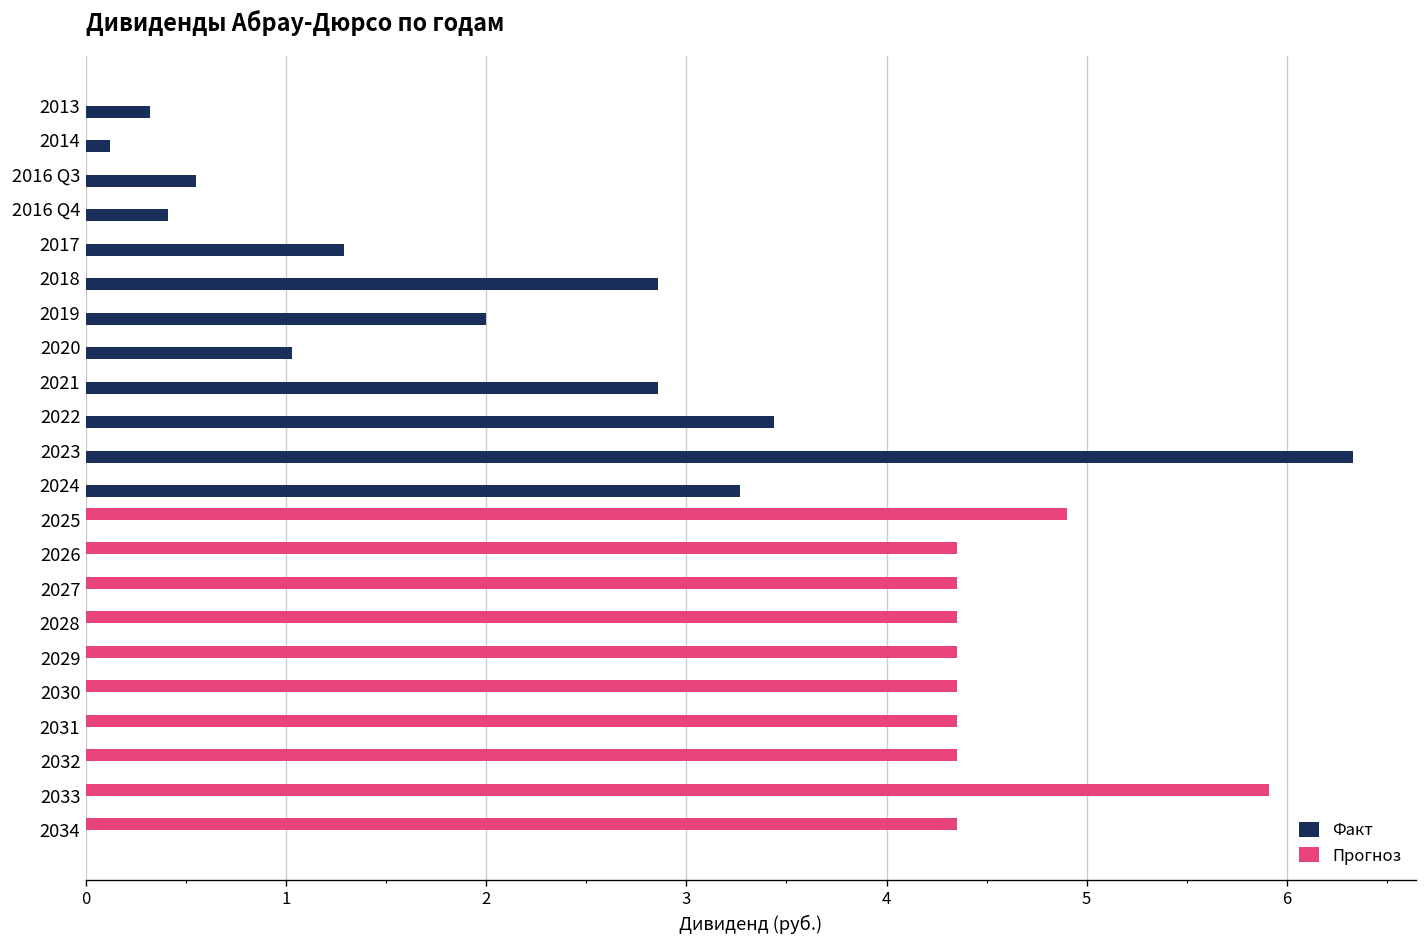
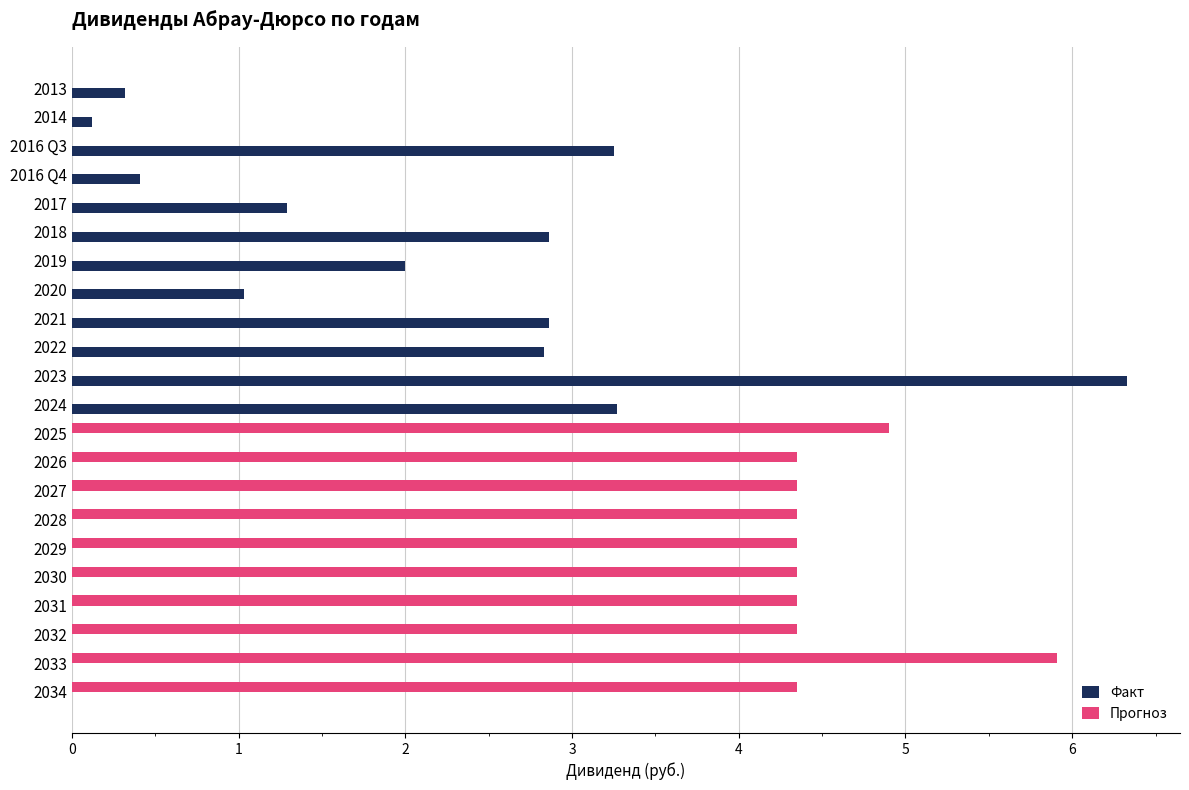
  {
    "Факт": {
      "2013": 0.32,
      "2014": 0.12,
-     "2016 Q3": 0.55,
+     "2016 Q3": 3.25,
      "2016 Q4": 0.41,
      "2017": 1.29,
      "2018": 2.86,
      "2019": 2.00,
      "2020": 1.03,
      "2021": 2.86,
-     "2022": 3.44,
+     "2022": 2.83,
      "2023": 6.33,
      "2024": 3.27,
      "2025": 0.00,
      "2026": 0.00,
      "2027": 0.00,
      "2028": 0.00,
      "2029": 0.00,
      "2030": 0.00,
      "2031": 0.00,
      "2032": 0.00,
      "2033": 0.00,
      "2034": 0.00
    },
    "Прогноз": {
      "2013": 0.00,
      "2014": 0.00,
      "2016 Q3": 0.00,
      "2016 Q4": 0.00,
      "2017": 0.00,
      "2018": 0.00,
      "2019": 0.00,
      "2020": 0.00,
      "2021": 0.00,
      "2022": 0.00,
      "2023": 0.00,
      "2024": 0.00,
      "2025": 4.90,
      "2026": 4.35,
      "2027": 4.35,
      "2028": 4.35,
      "2029": 4.35,
      "2030": 4.35,
      "2031": 4.35,
      "2032": 4.35,
      "2033": 5.91,
      "2034": 4.35
    }
  }
